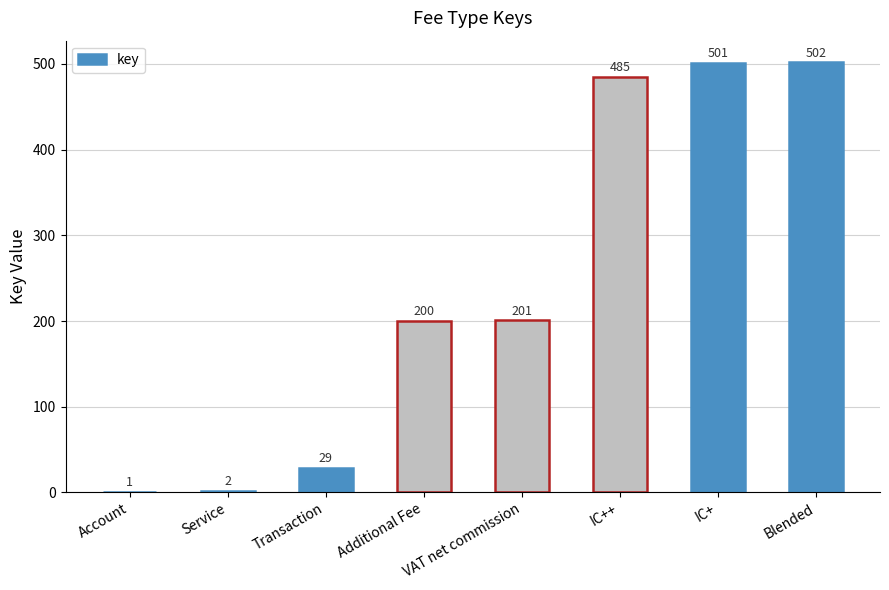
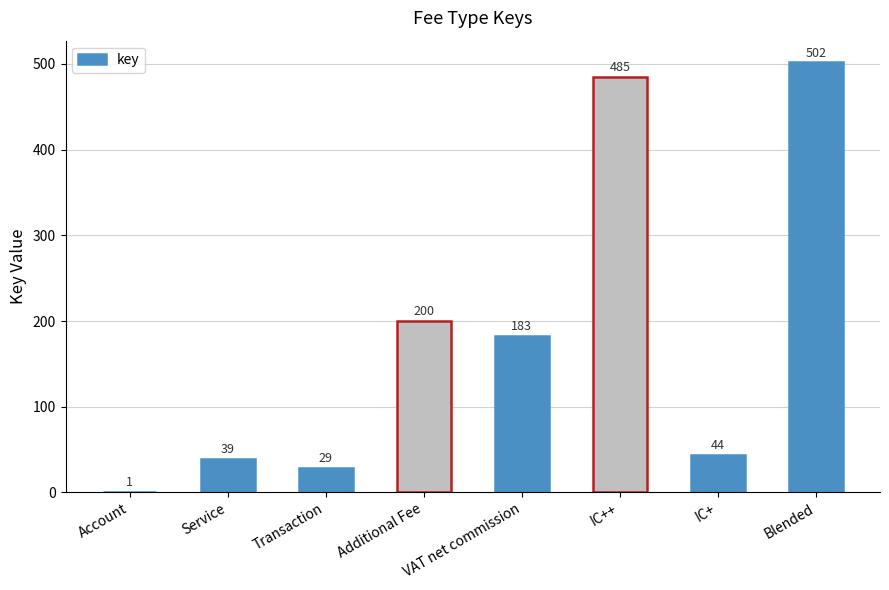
  {
    "Account": 1,
-   "Service": 2,
+   "Service": 39,
    "Transaction": 29,
    "Additional Fee": 200,
-   "VAT net commission": 201,
+   "VAT net commission": 183,
    "IC++": 485,
-   "IC+": 501,
+   "IC+": 44,
    "Blended": 502
  }
